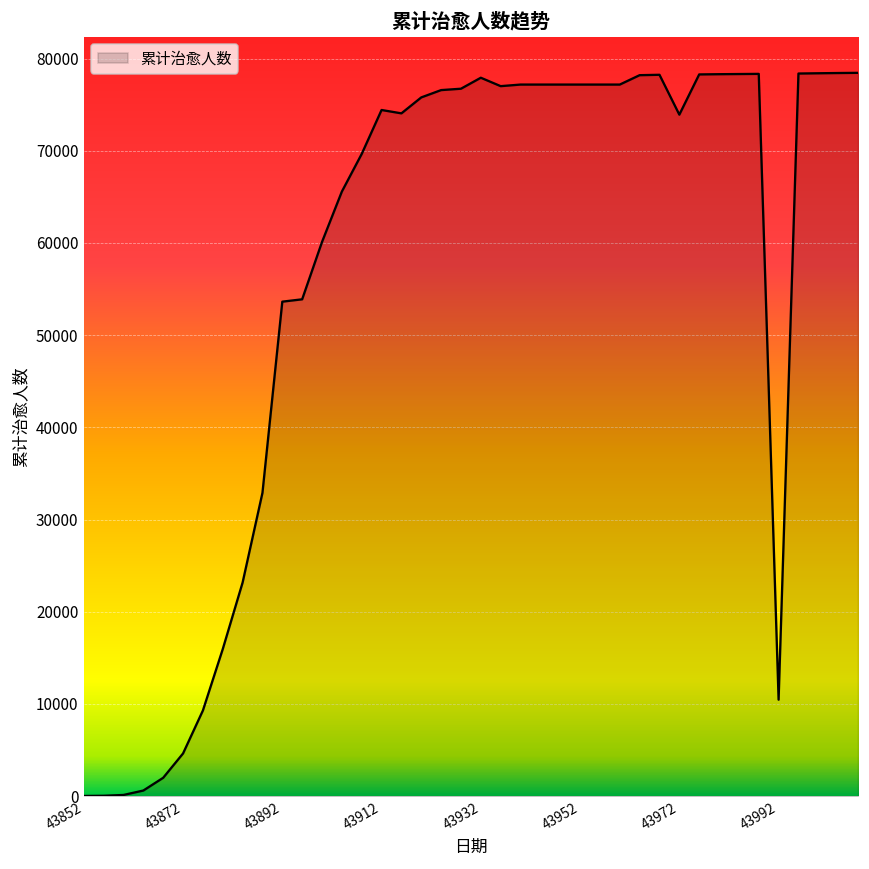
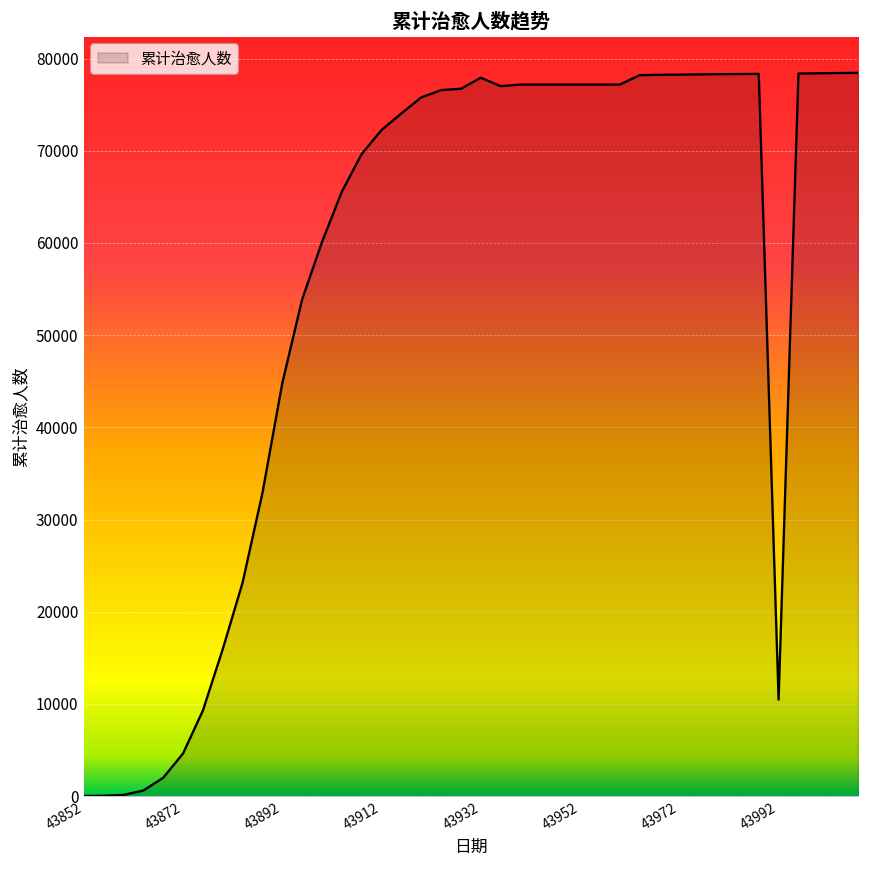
  {
    "43852": 0,
    "43872": 5000,
-   "43892": 54000,
-   "43912": 74000,
+   "43892": 45000,
+   "43912": 72000,
    "43932": 78000,
    "43952": 77000,
-   "43972": 74000,
+   "43972": 78000,
    "43992": 10000
  }
